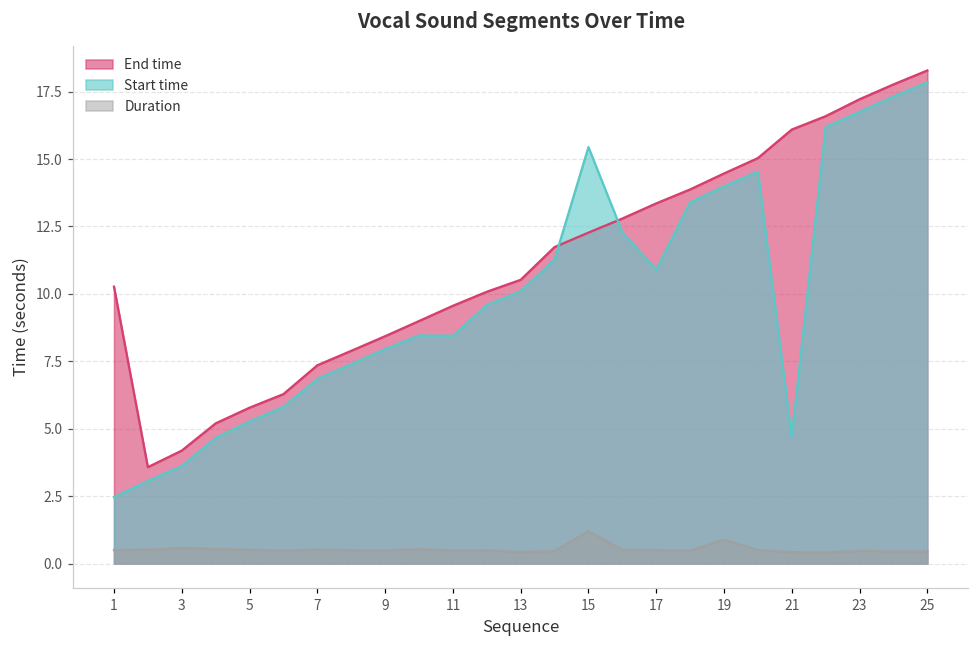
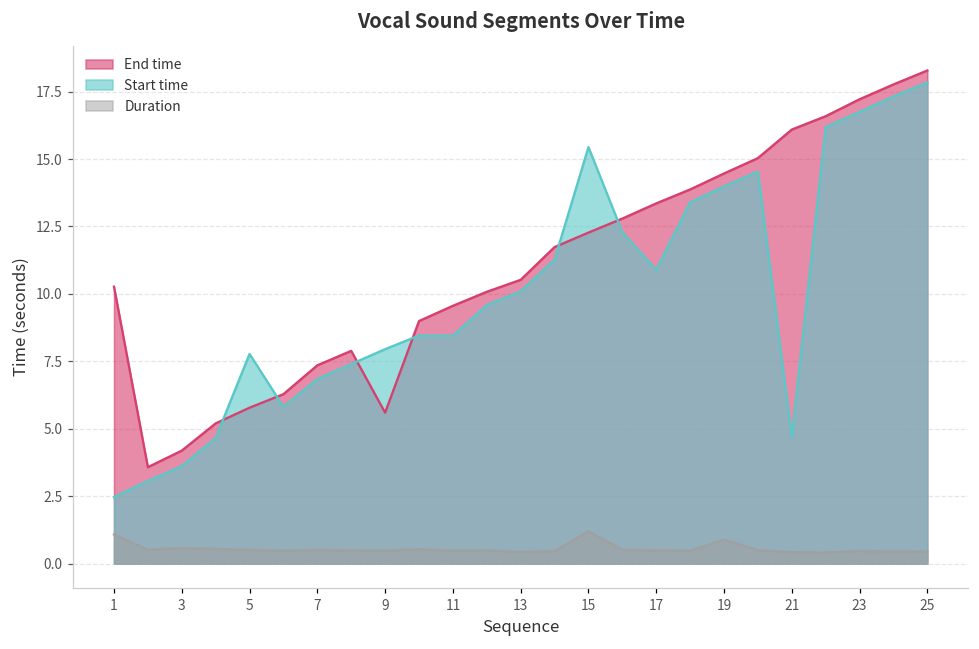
  {
    "End time": {
      "1": 10.3,
      "3": 4.2,
      "5": 5.8,
      "7": 7.4,
-     "9": 8.4,
+     "9": 5.6,
      "11": 9.6,
      "13": 10.5,
      "15": 12.3,
      "17": 13.4,
      "19": 14.5,
      "21": 16.1,
      "23": 17.2,
      "25": 18.3
    },
    "Start time": {
      "1": 2.5,
      "3": 3.6,
-     "5": 5.3,
+     "5": 7.8,
      "7": 6.8,
      "9": 8.0,
      "11": 8.4,
      "13": 10.1,
      "15": 15.4,
      "17": 10.9,
      "19": 14.0,
      "21": 4.7,
      "23": 16.8,
      "25": 17.8
    },
    "Duration": {
-     "1": 0.5,
+     "1": 1.1,
      "3": 0.6,
      "5": 0.5,
      "7": 0.5,
      "9": 0.5,
      "11": 0.5,
      "13": 0.4,
      "15": 1.2,
      "17": 0.5,
      "19": 0.9,
      "21": 0.4,
      "23": 0.5,
      "25": 0.4
    }
  }
